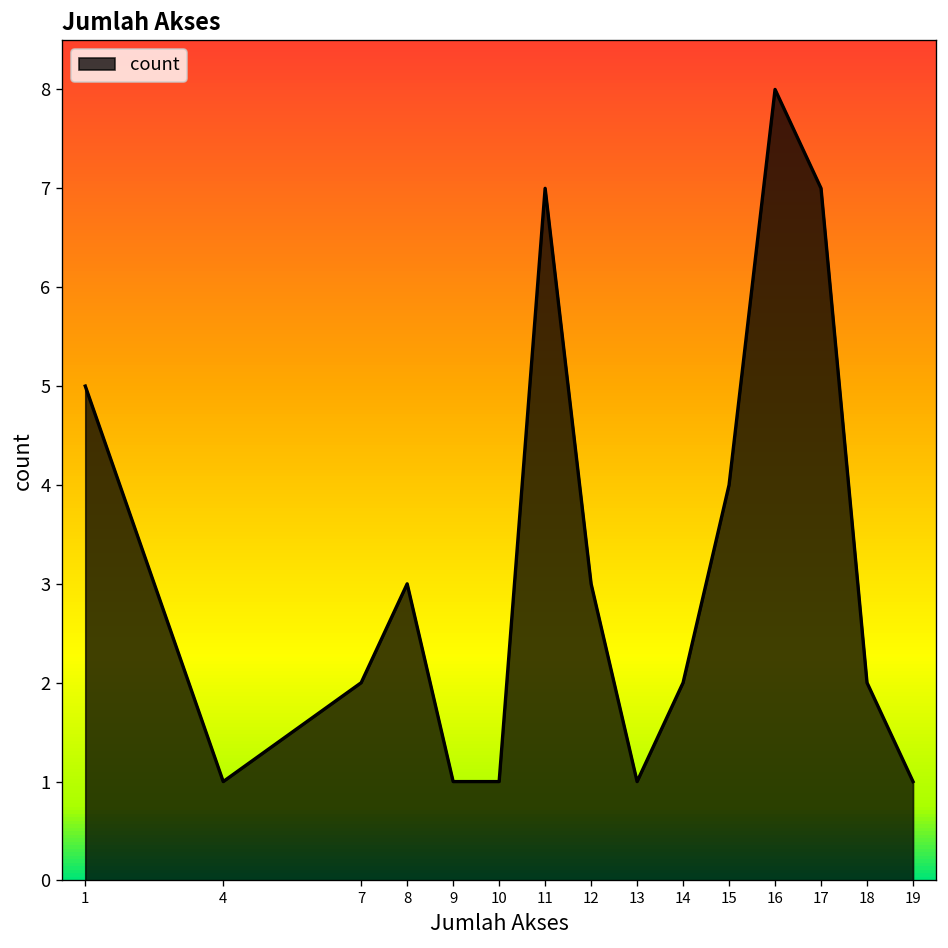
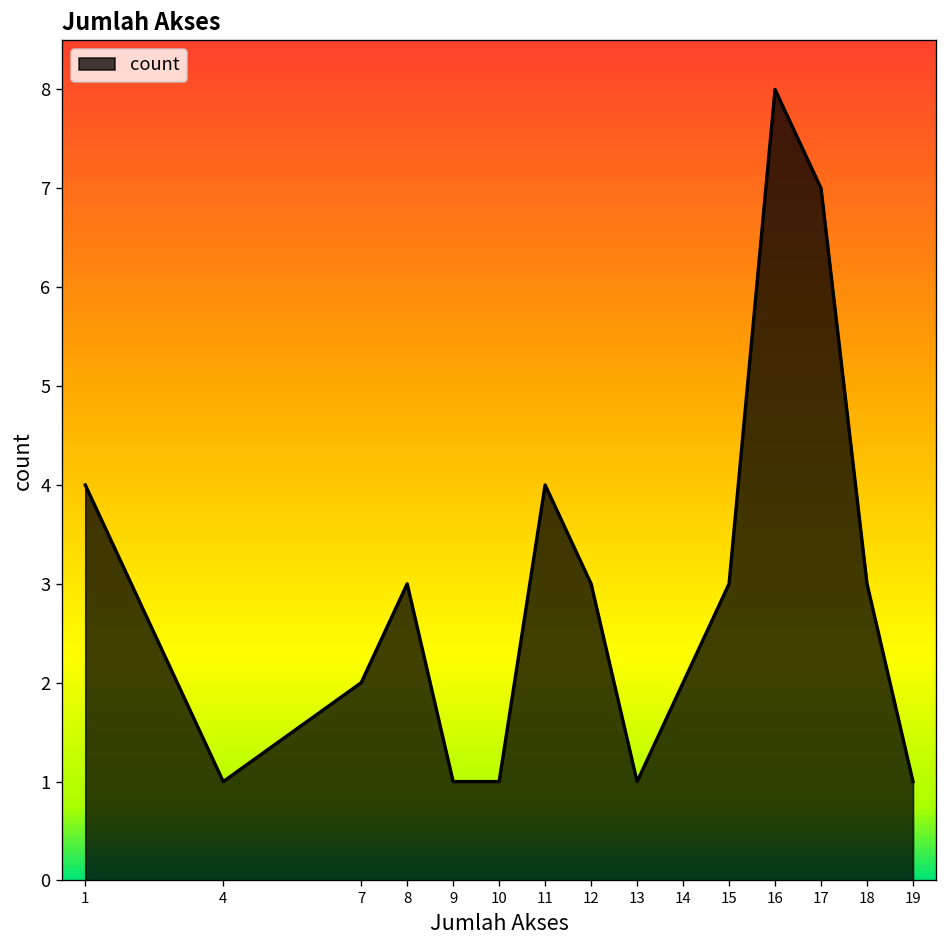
  {
-   "1": 5,
+   "1": 4,
    "4": 1,
    "7": 2,
    "8": 3,
    "9": 1,
    "10": 1,
-   "11": 7,
+   "11": 4,
    "12": 3,
    "13": 1,
    "14": 2,
-   "15": 4,
+   "15": 3,
    "16": 8,
    "17": 7,
-   "18": 2,
+   "18": 3,
    "19": 1
  }
